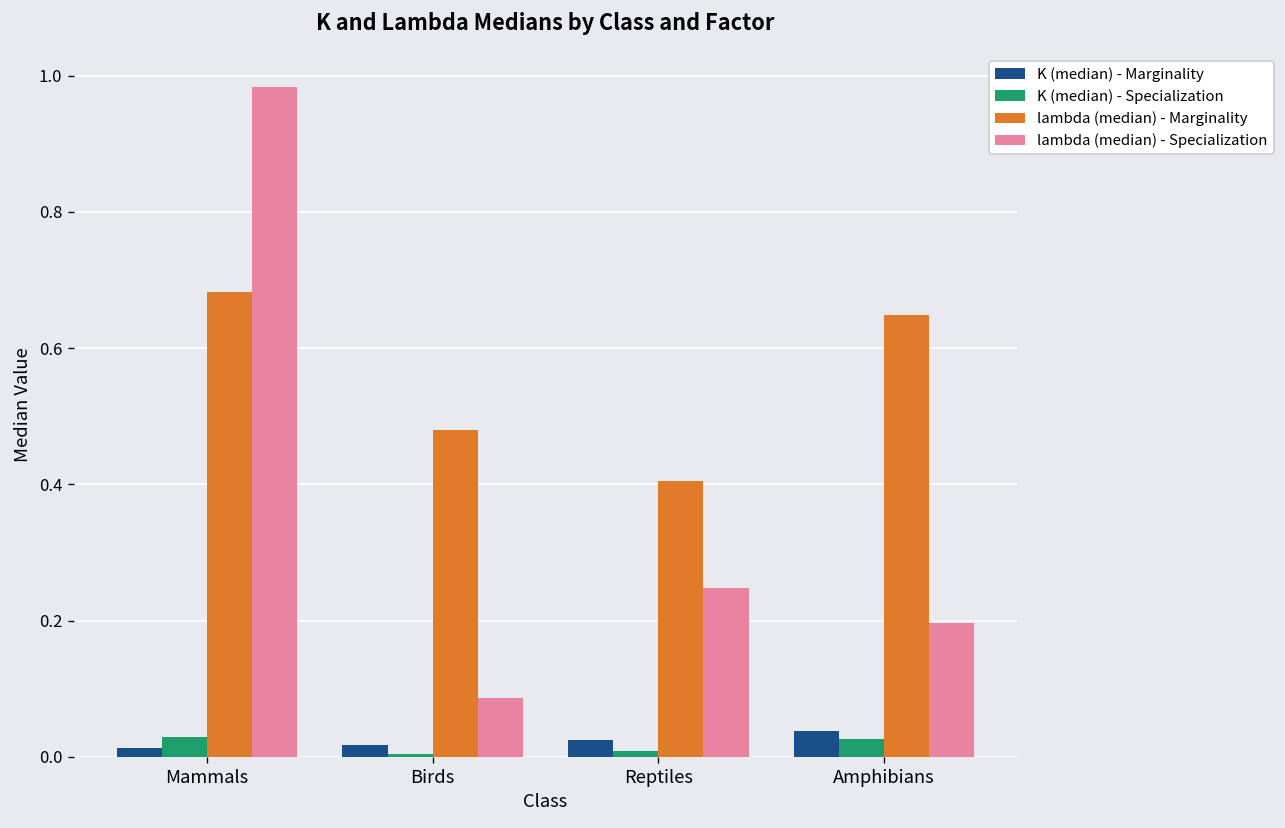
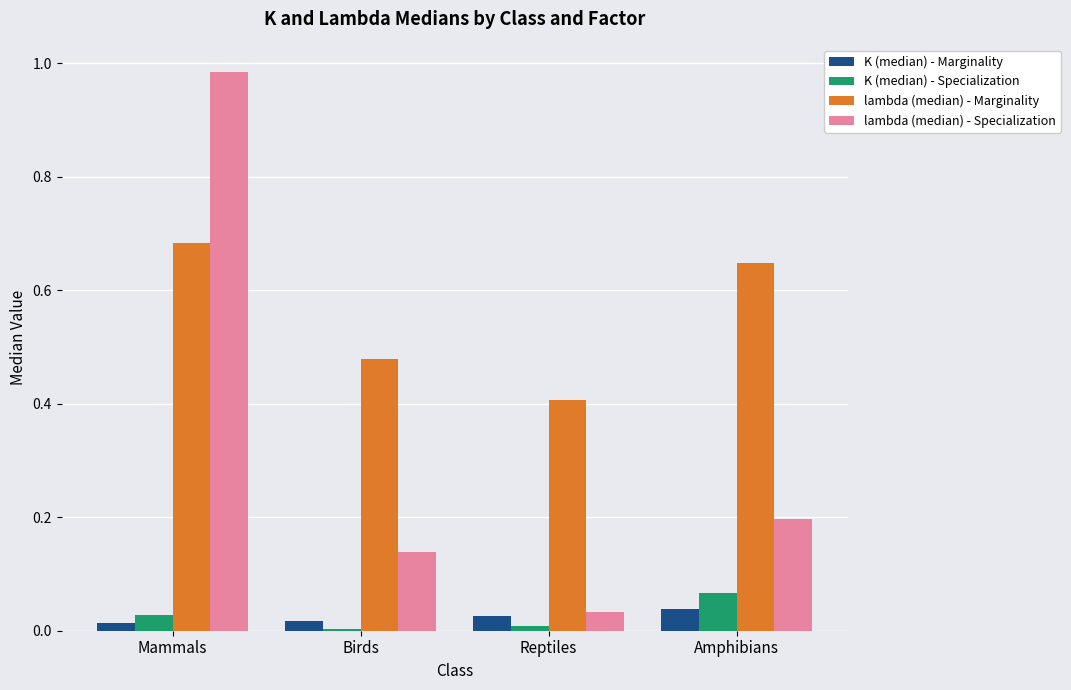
  {
    "K (median) - Marginality": {
      "Mammals": 0.01,
      "Birds": 0.02,
      "Reptiles": 0.03,
      "Amphibians": 0.04
    },
    "K (median) - Specialization": {
      "Mammals": 0.03,
      "Reptiles": 0.01,
-     "Amphibians": 0.03
+     "Amphibians": 0.07
    },
    "lambda (median) - Marginality": {
      "Mammals": 0.68,
      "Birds": 0.48,
      "Reptiles": 0.41,
      "Amphibians": 0.65
    },
    "lambda (median) - Specialization": {
      "Mammals": 0.98,
-     "Birds": 0.09,
-     "Reptiles": 0.25,
+     "Birds": 0.14,
+     "Reptiles": 0.03,
      "Amphibians": 0.20
    }
  }
